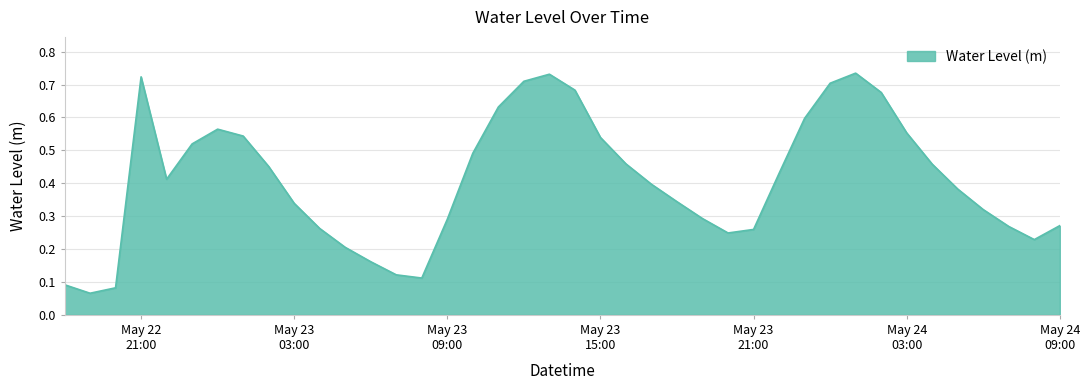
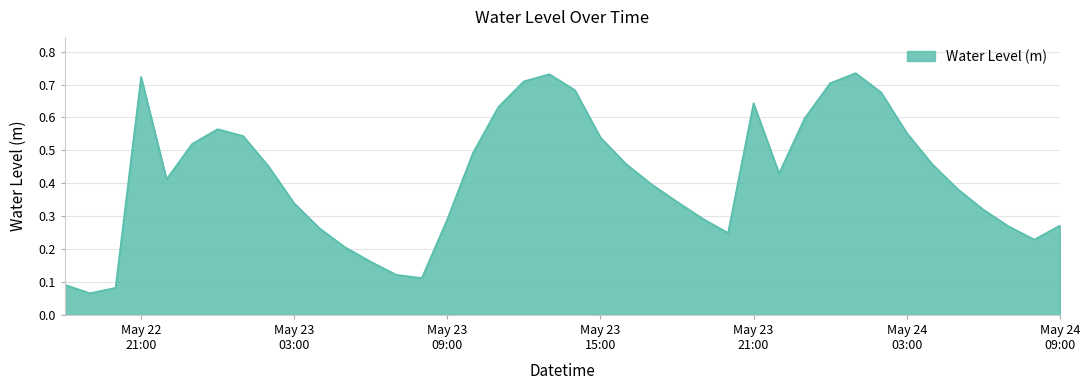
  {
    "May 22 21:00": 0.72,
    "May 23 03:00": 0.34,
    "May 23 09:00": 0.29,
    "May 23 15:00": 0.54,
-   "May 23 21:00": 0.26,
+   "May 23 21:00": 0.64,
    "May 24 03:00": 0.55,
    "May 24 09:00": 0.27
  }
